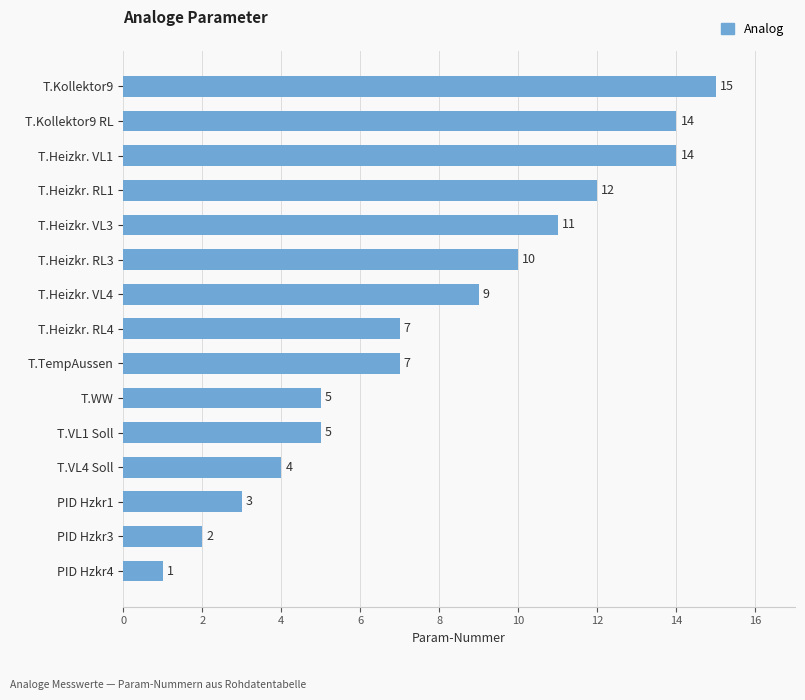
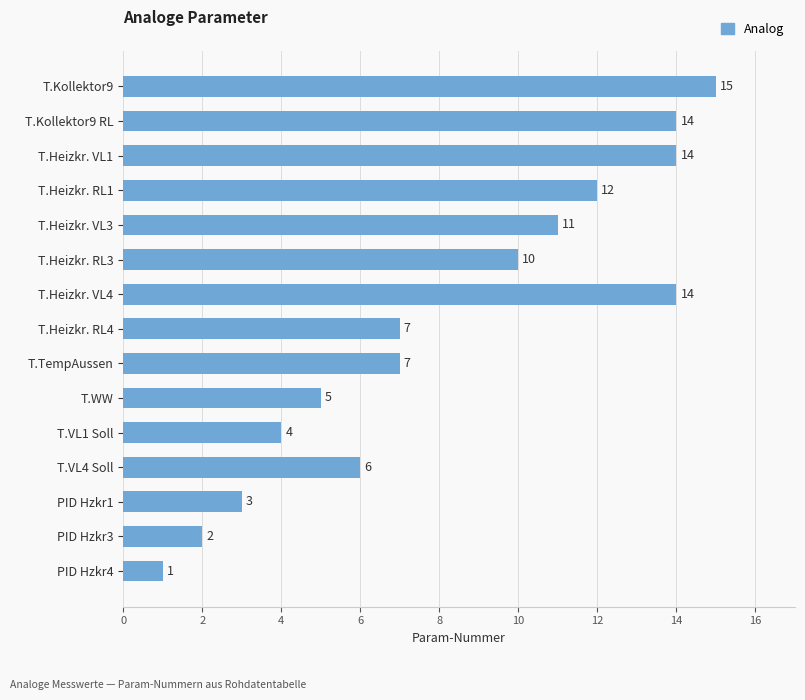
  {
    "T.Kollektor9": 15,
    "T.Kollektor9 RL": 14,
    "T.Heizkr. VL1": 14,
    "T.Heizkr. RL1": 12,
    "T.Heizkr. VL3": 11,
    "T.Heizkr. RL3": 10,
-   "T.Heizkr. VL4": 9,
+   "T.Heizkr. VL4": 14,
    "T.Heizkr. RL4": 7,
    "T.TempAussen": 7,
    "T.WW": 5,
-   "T.VL1 Soll": 5,
-   "T.VL4 Soll": 4,
+   "T.VL1 Soll": 4,
+   "T.VL4 Soll": 6,
    "PID Hzkr1": 3,
    "PID Hzkr3": 2,
    "PID Hzkr4": 1
  }
